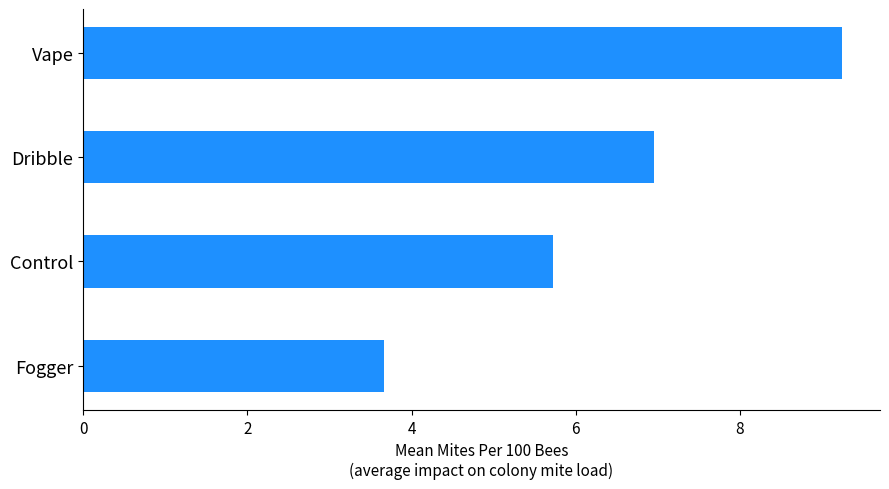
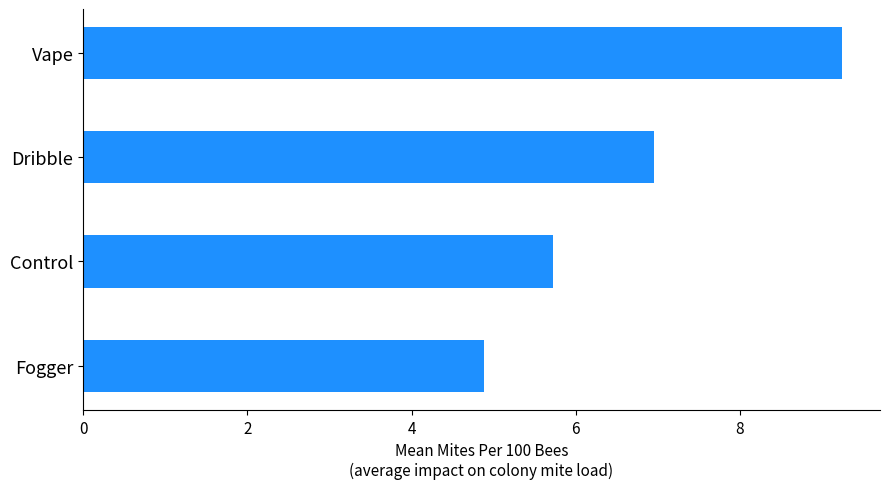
  {
    "Vape": 9.2,
    "Dribble": 7.0,
    "Control": 5.7,
-   "Fogger": 3.7
+   "Fogger": 4.9
  }
